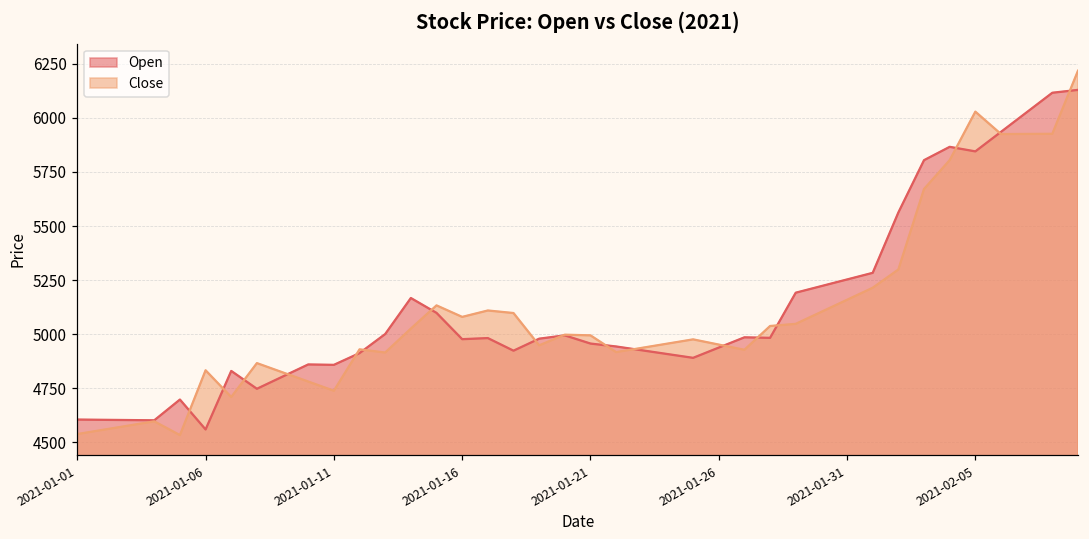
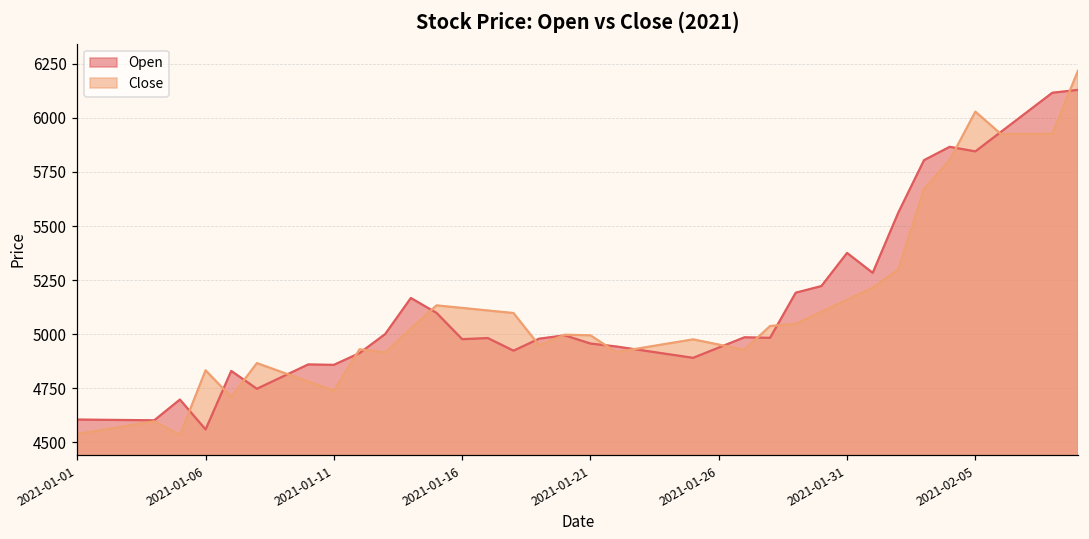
  {
    "Open": {
      "2021-01-01": 4610,
      "2021-01-06": 4560,
      "2021-01-11": 4860,
      "2021-01-16": 4980,
      "2021-01-21": 4960,
      "2021-01-26": 4940,
-     "2021-01-31": 5250,
+     "2021-01-31": 5380,
      "2021-02-05": 5840
    },
    "Close": {
      "2021-01-01": 4540,
      "2021-01-06": 4830,
      "2021-01-11": 4740,
-     "2021-01-16": 5080,
+     "2021-01-16": 5120,
      "2021-01-21": 4990,
      "2021-01-26": 4950,
      "2021-01-31": 5160,
      "2021-02-05": 6030
    }
  }
